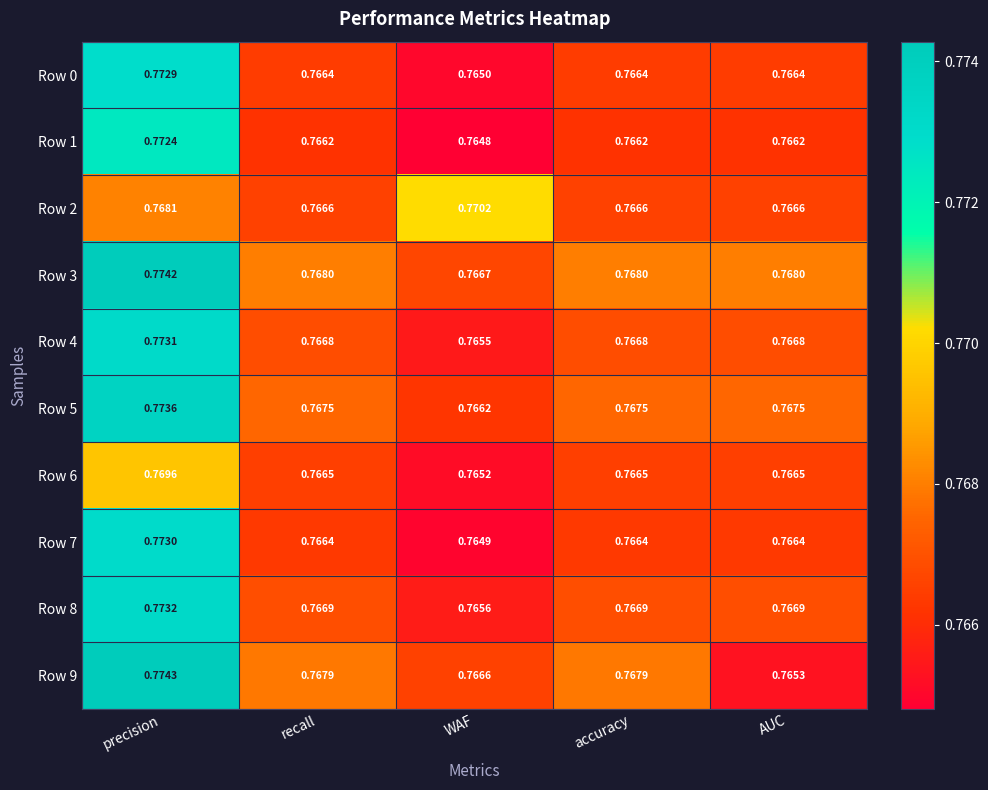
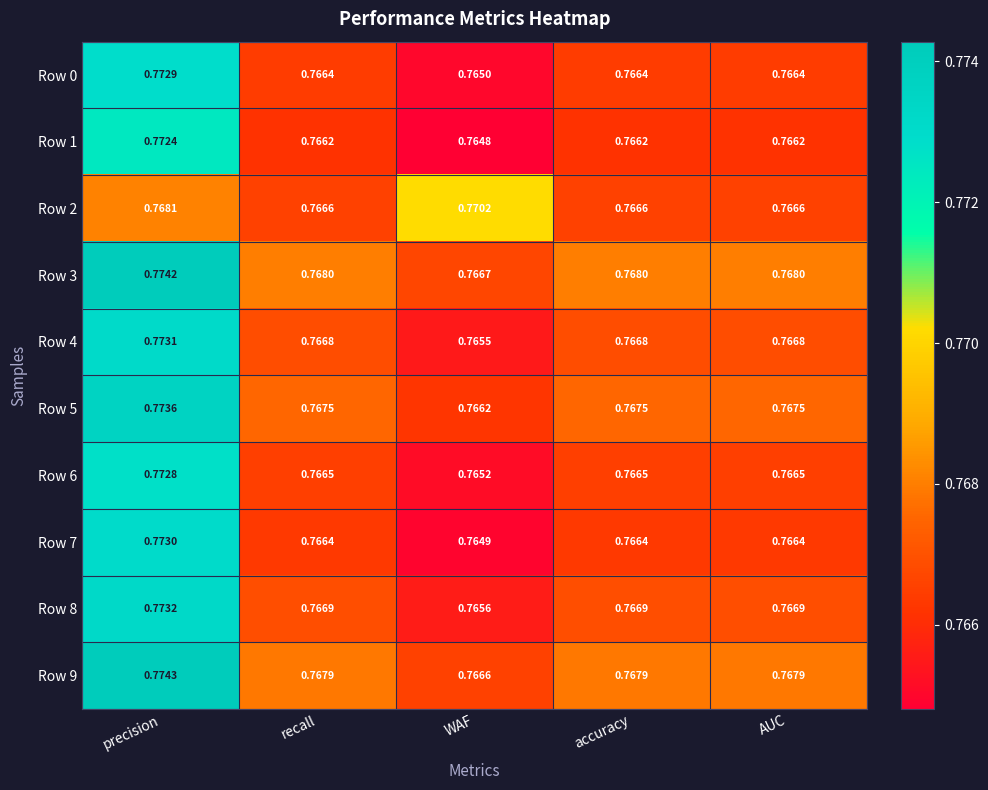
  {
    "Row 0": {
      "precision": 0.7729,
      "recall": 0.7664,
      "WAF": 0.7650,
      "accuracy": 0.7664,
      "AUC": 0.7664
    },
    "Row 1": {
      "precision": 0.7724,
      "recall": 0.7662,
      "WAF": 0.7648,
      "accuracy": 0.7662,
      "AUC": 0.7662
    },
    "Row 2": {
      "precision": 0.7681,
      "recall": 0.7666,
      "WAF": 0.7702,
      "accuracy": 0.7666,
      "AUC": 0.7666
    },
    "Row 3": {
      "precision": 0.7742,
      "recall": 0.7680,
      "WAF": 0.7667,
      "accuracy": 0.7680,
      "AUC": 0.7680
    },
    "Row 4": {
      "precision": 0.7731,
      "recall": 0.7668,
      "WAF": 0.7655,
      "accuracy": 0.7668,
      "AUC": 0.7668
    },
    "Row 5": {
      "precision": 0.7736,
      "recall": 0.7675,
      "WAF": 0.7662,
      "accuracy": 0.7675,
      "AUC": 0.7675
    },
    "Row 6": {
-     "precision": 0.7696,
+     "precision": 0.7728,
      "recall": 0.7665,
      "WAF": 0.7652,
      "accuracy": 0.7665,
      "AUC": 0.7665
    },
    "Row 7": {
      "precision": 0.7730,
      "recall": 0.7664,
      "WAF": 0.7649,
      "accuracy": 0.7664,
      "AUC": 0.7664
    },
    "Row 8": {
      "precision": 0.7732,
      "recall": 0.7669,
      "WAF": 0.7656,
      "accuracy": 0.7669,
      "AUC": 0.7669
    },
    "Row 9": {
      "precision": 0.7743,
      "recall": 0.7679,
      "WAF": 0.7666,
      "accuracy": 0.7679,
-     "AUC": 0.7653
+     "AUC": 0.7679
    }
  }
